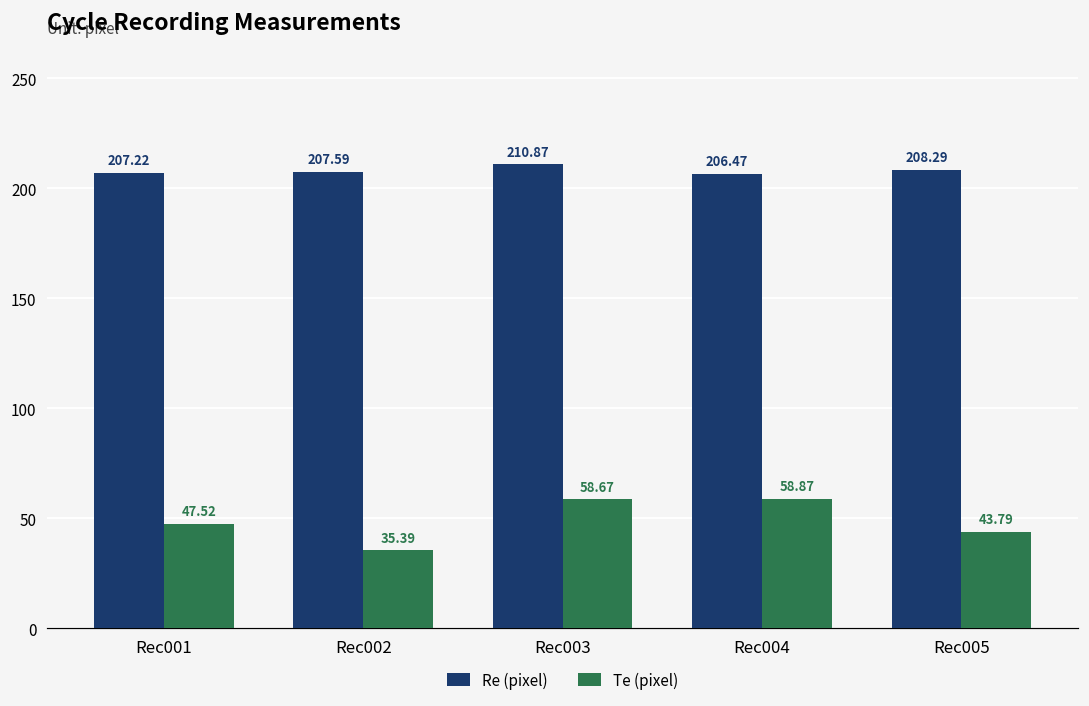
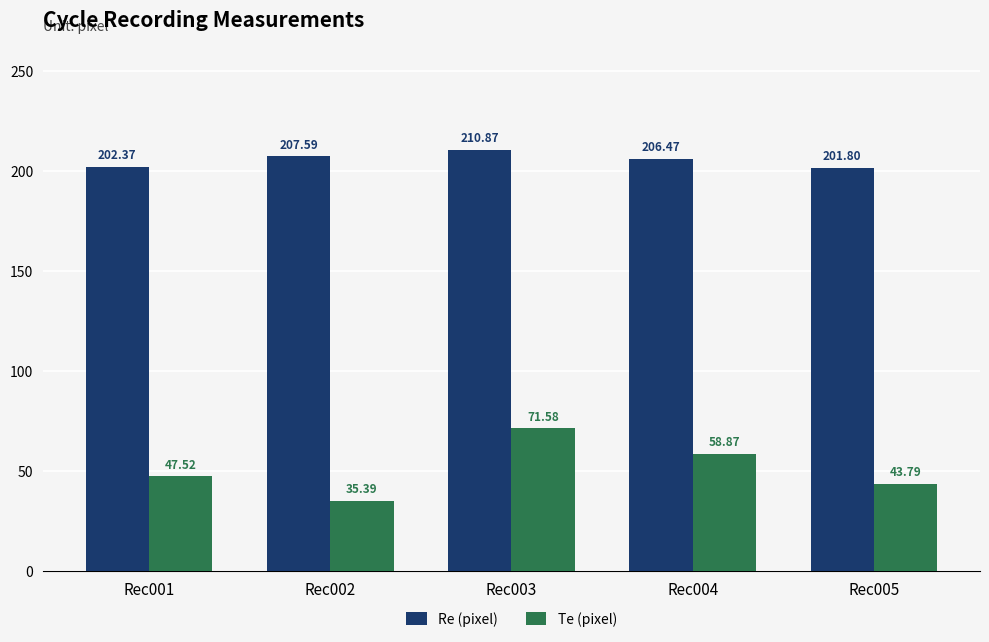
  {
    "Re (pixel)": {
-     "Rec001": 207.22,
+     "Rec001": 202.37,
      "Rec002": 207.59,
      "Rec003": 210.87,
      "Rec004": 206.47,
-     "Rec005": 208.29
+     "Rec005": 201.80
    },
    "Te (pixel)": {
      "Rec001": 47.52,
      "Rec002": 35.39,
-     "Rec003": 58.67,
+     "Rec003": 71.58,
      "Rec004": 58.87,
      "Rec005": 43.79
    }
  }
